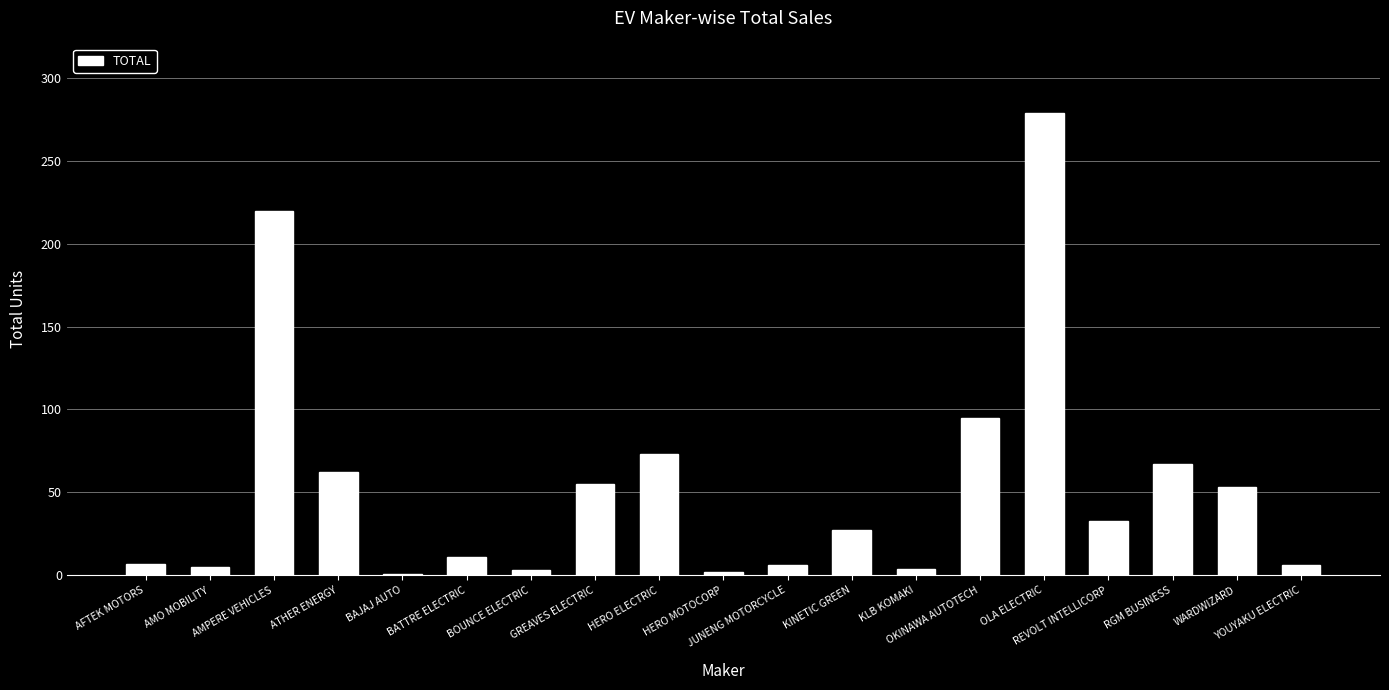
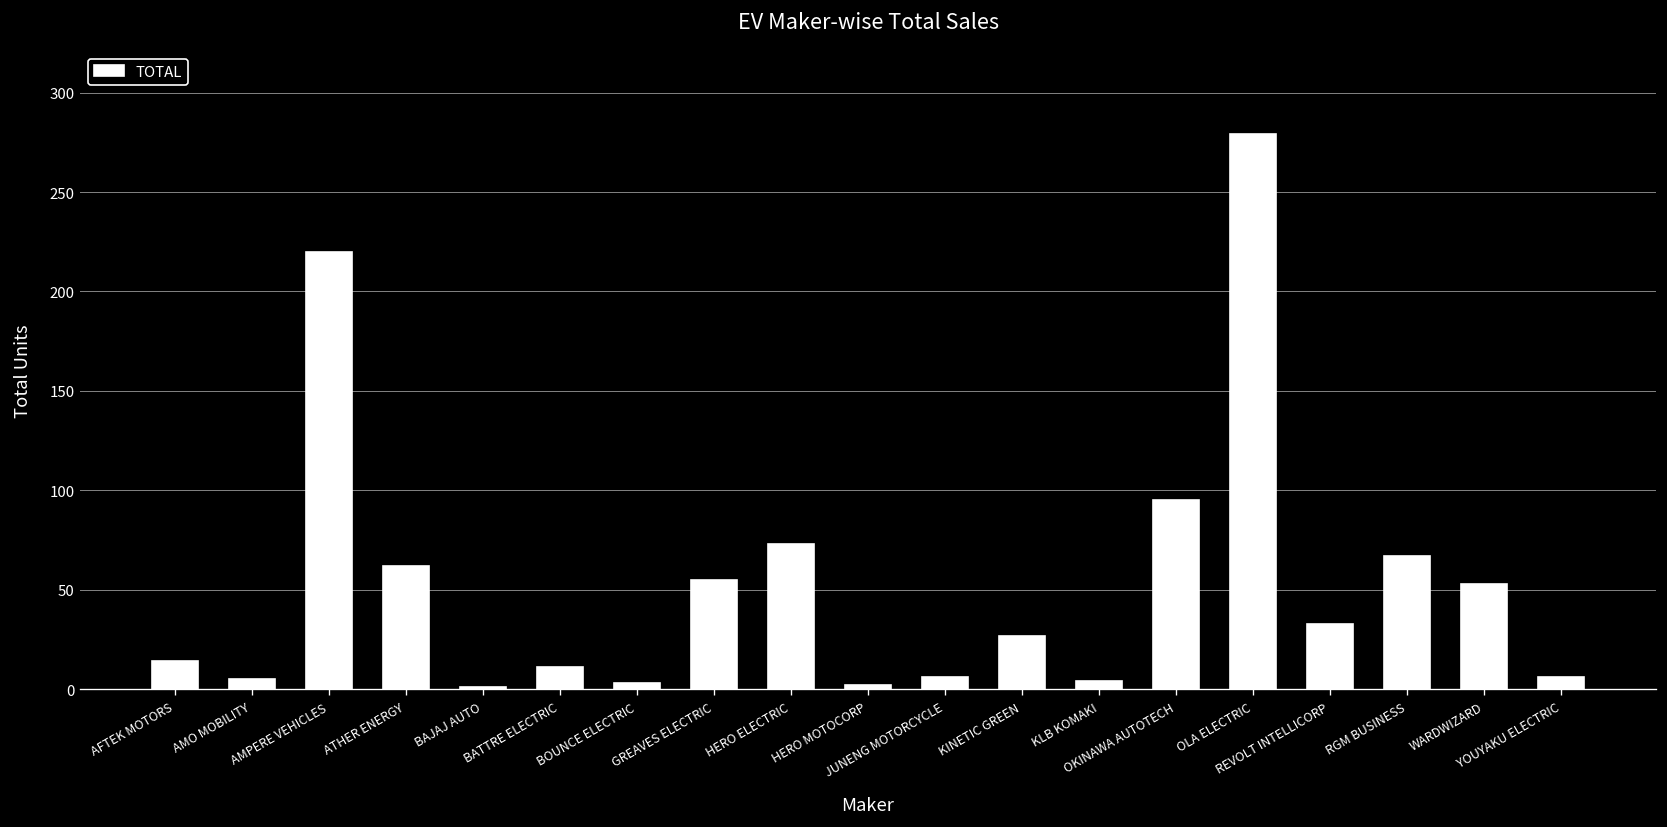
  {
-   "AFTEK MOTORS": 7,
+   "AFTEK MOTORS": 14,
    "AMO MOBILITY": 5,
    "AMPERE VEHICLES": 220,
    "ATHER ENERGY": 62,
    "BATTRE ELECTRIC": 11,
    "BOUNCE ELECTRIC": 3,
    "GREAVES ELECTRIC": 55,
    "HERO ELECTRIC": 73,
    "HERO MOTOCORP": 2,
    "JUNENG MOTORCYCLE": 6,
    "KINETIC GREEN": 27,
    "KLB KOMAKI": 4,
    "OKINAWA AUTOTECH": 95,
    "OLA ELECTRIC": 279,
    "REVOLT INTELLICORP": 33,
    "RGM BUSINESS": 67,
    "WARDWIZARD": 53,
    "YOUYAKU ELECTRIC": 6
  }
